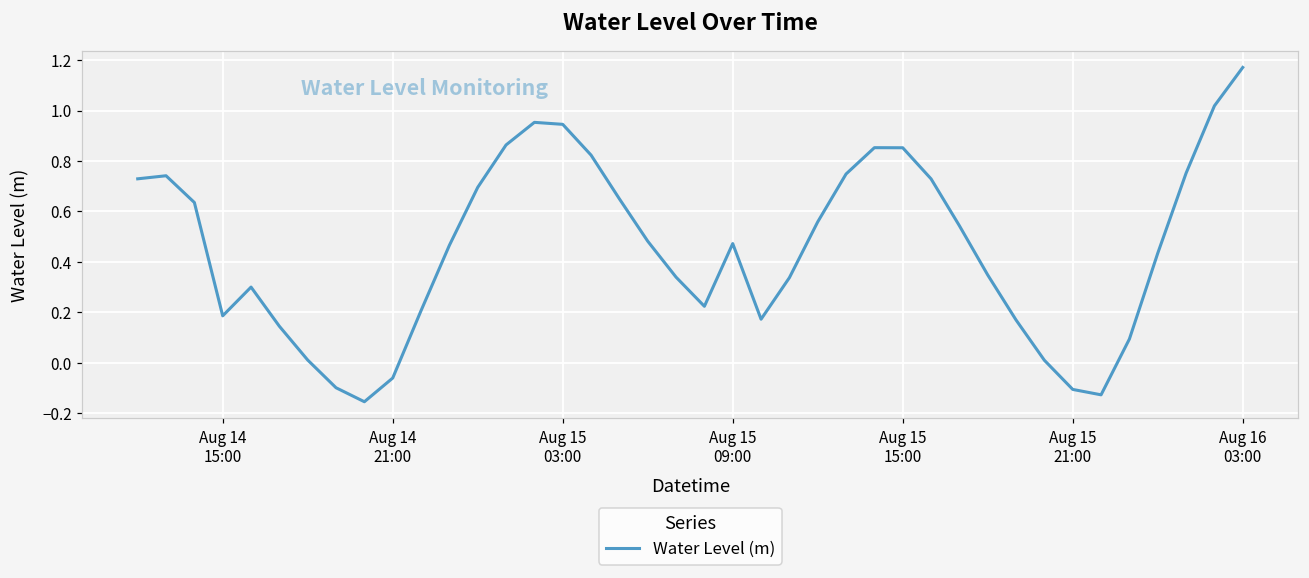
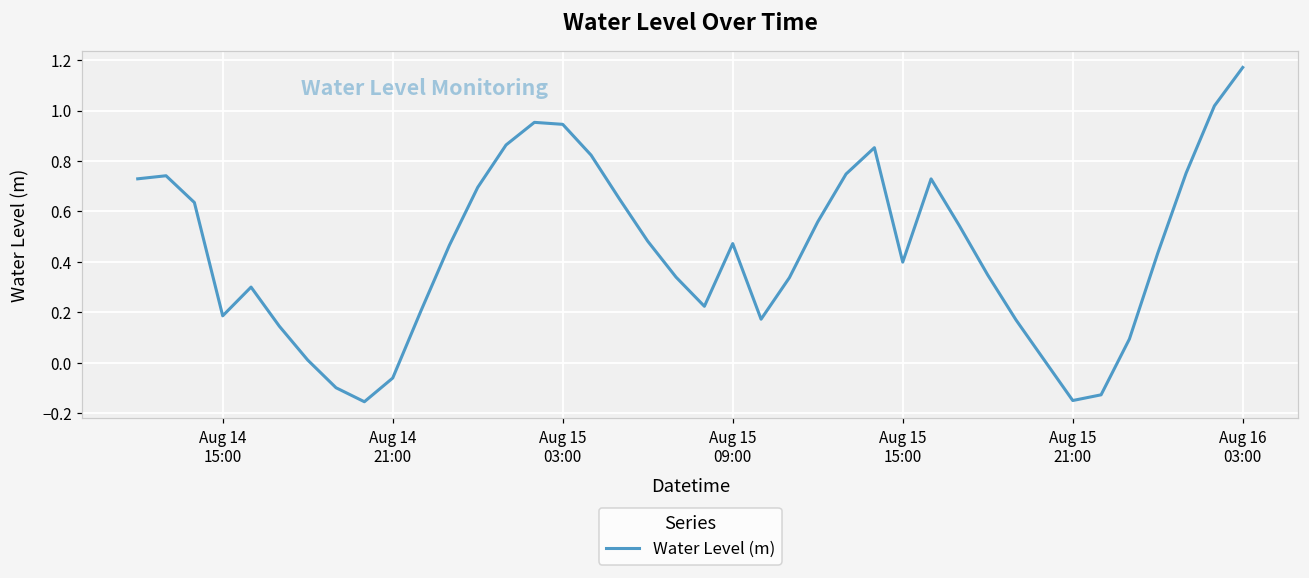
  {
    "Aug 14 15:00": 0.19,
    "Aug 14 21:00": -0.06,
    "Aug 15 03:00": 0.95,
    "Aug 15 09:00": 0.47,
-   "Aug 15 15:00": 0.85,
-   "Aug 15 21:00": -0.11,
+   "Aug 15 15:00": 0.40,
+   "Aug 15 21:00": -0.15,
    "Aug 16 03:00": 1.17
  }
